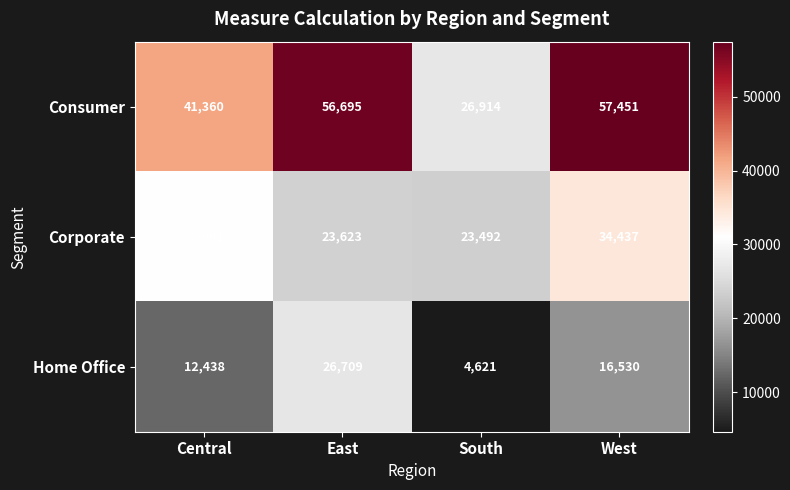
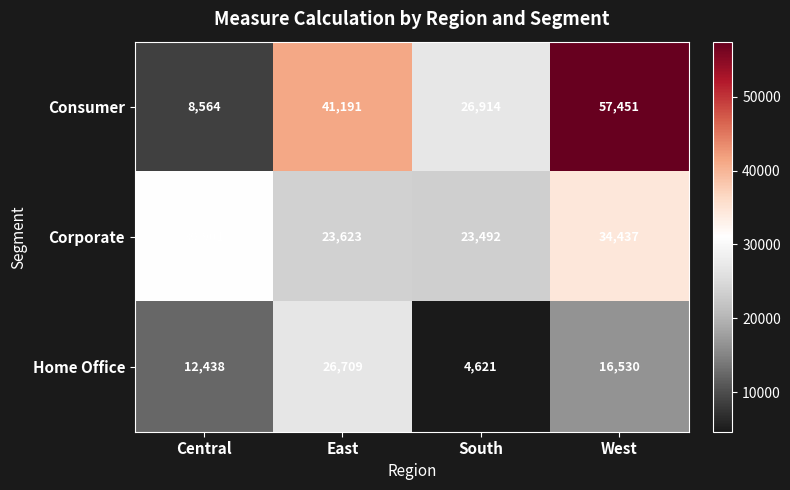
  {
    "Consumer": {
-     "Central": "41,360",
-     "East": "56,695",
+     "Central": "8,564",
+     "East": "41,191",
      "West": "57,451"
    },
    "Corporate": {
      "South": "23,492"
    },
    "Home Office": {
      "Central": "12,438",
      "South": "4,621",
      "West": "16,530"
    }
  }
